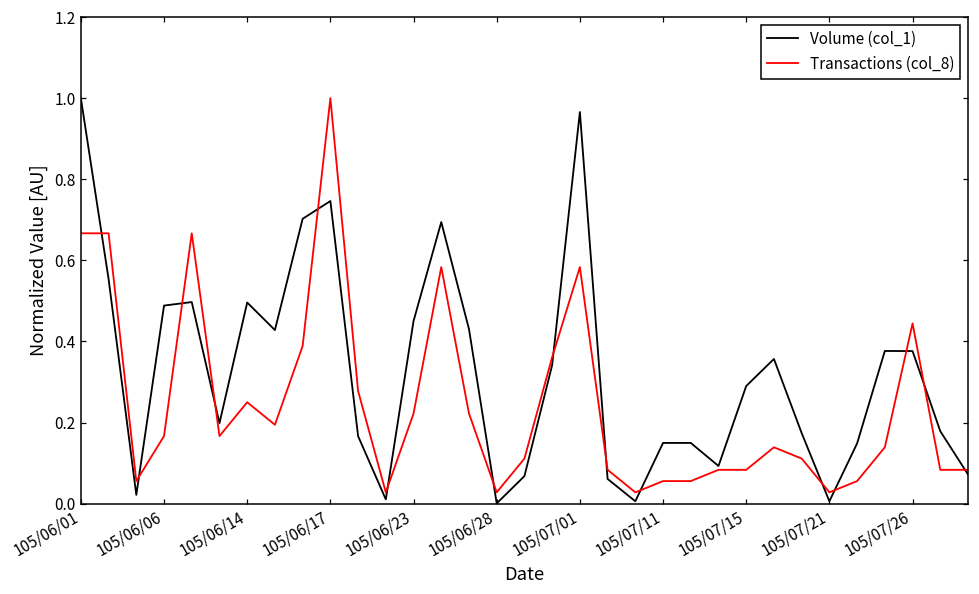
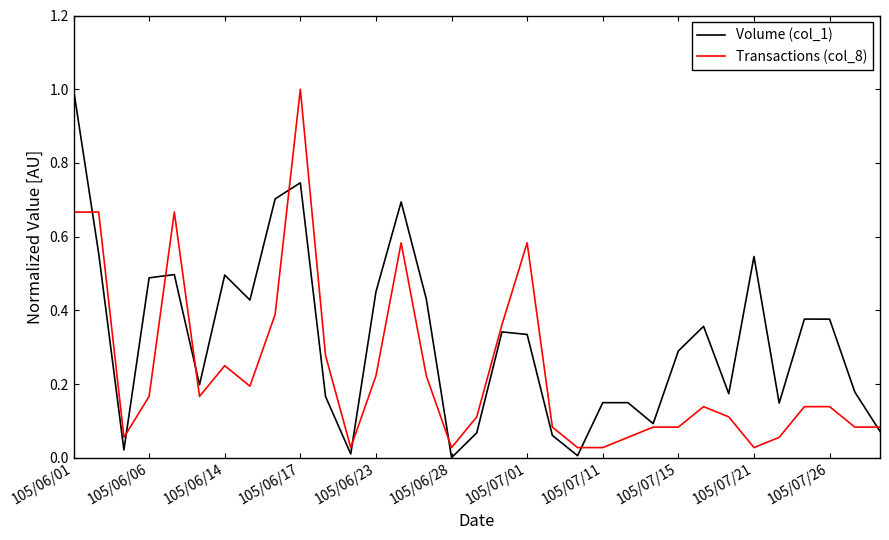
  {
    "Volume (col_1)": {
      "105/06/01": 1.00,
      "105/06/06": 0.49,
      "105/06/14": 0.50,
      "105/06/17": 0.75,
      "105/06/23": 0.45,
      "105/06/28": 0.00,
-     "105/07/01": 0.97,
+     "105/07/01": 0.33,
      "105/07/11": 0.15,
      "105/07/15": 0.29,
-     "105/07/21": 0.01,
+     "105/07/21": 0.55,
      "105/07/26": 0.38
    },
    "Transactions (col_8)": {
      "105/06/01": 0.67,
      "105/06/06": 0.17,
      "105/06/14": 0.25,
      "105/06/17": 1.00,
      "105/06/23": 0.22,
      "105/06/28": 0.03,
      "105/07/01": 0.58,
-     "105/07/11": 0.06,
+     "105/07/11": 0.03,
      "105/07/15": 0.08,
      "105/07/21": 0.03,
-     "105/07/26": 0.44
+     "105/07/26": 0.14
    }
  }
